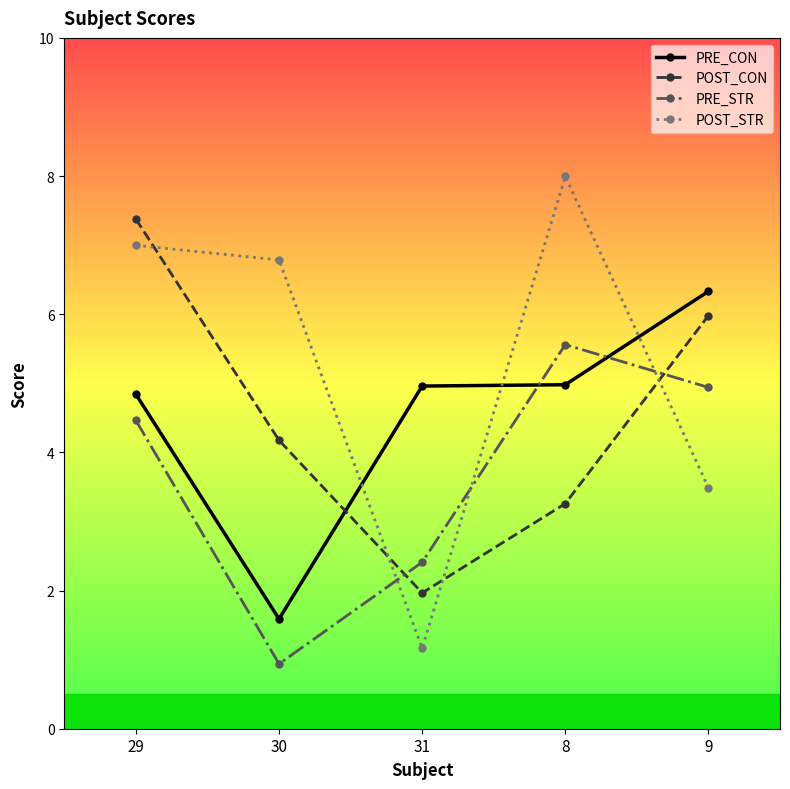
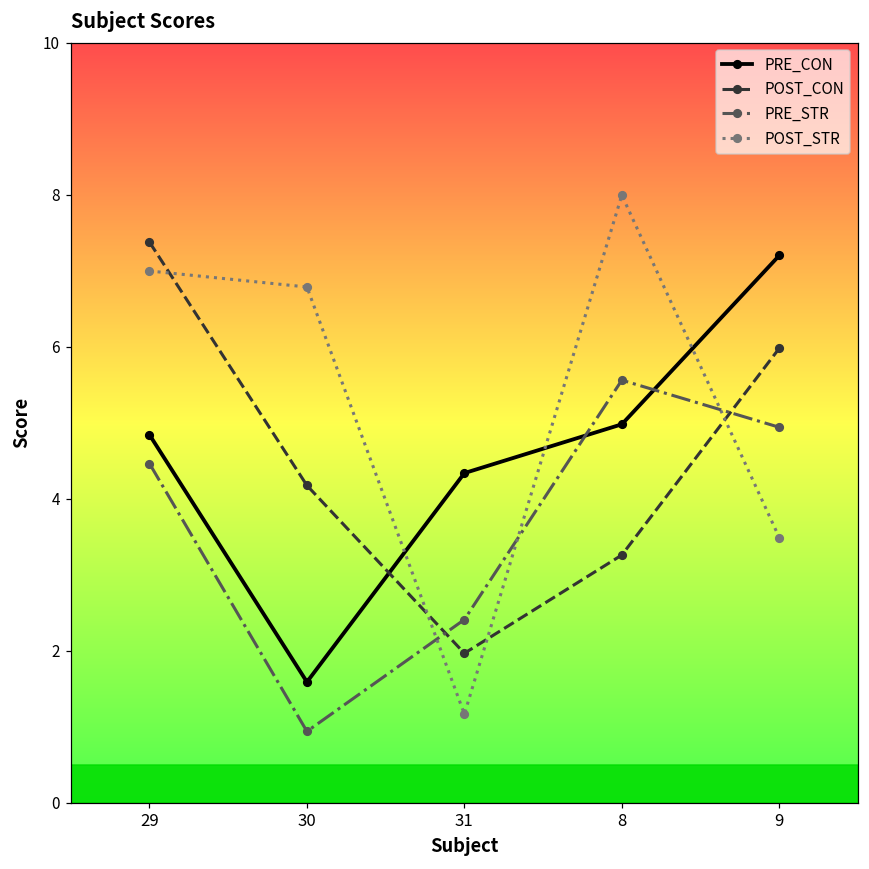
  {
    "PRE_CON": {
      "29": 4.8,
      "30": 1.6,
-     "31": 5.0,
+     "31": 4.3,
      "8": 5.0,
-     "9": 6.3
+     "9": 7.2
    }
  }
